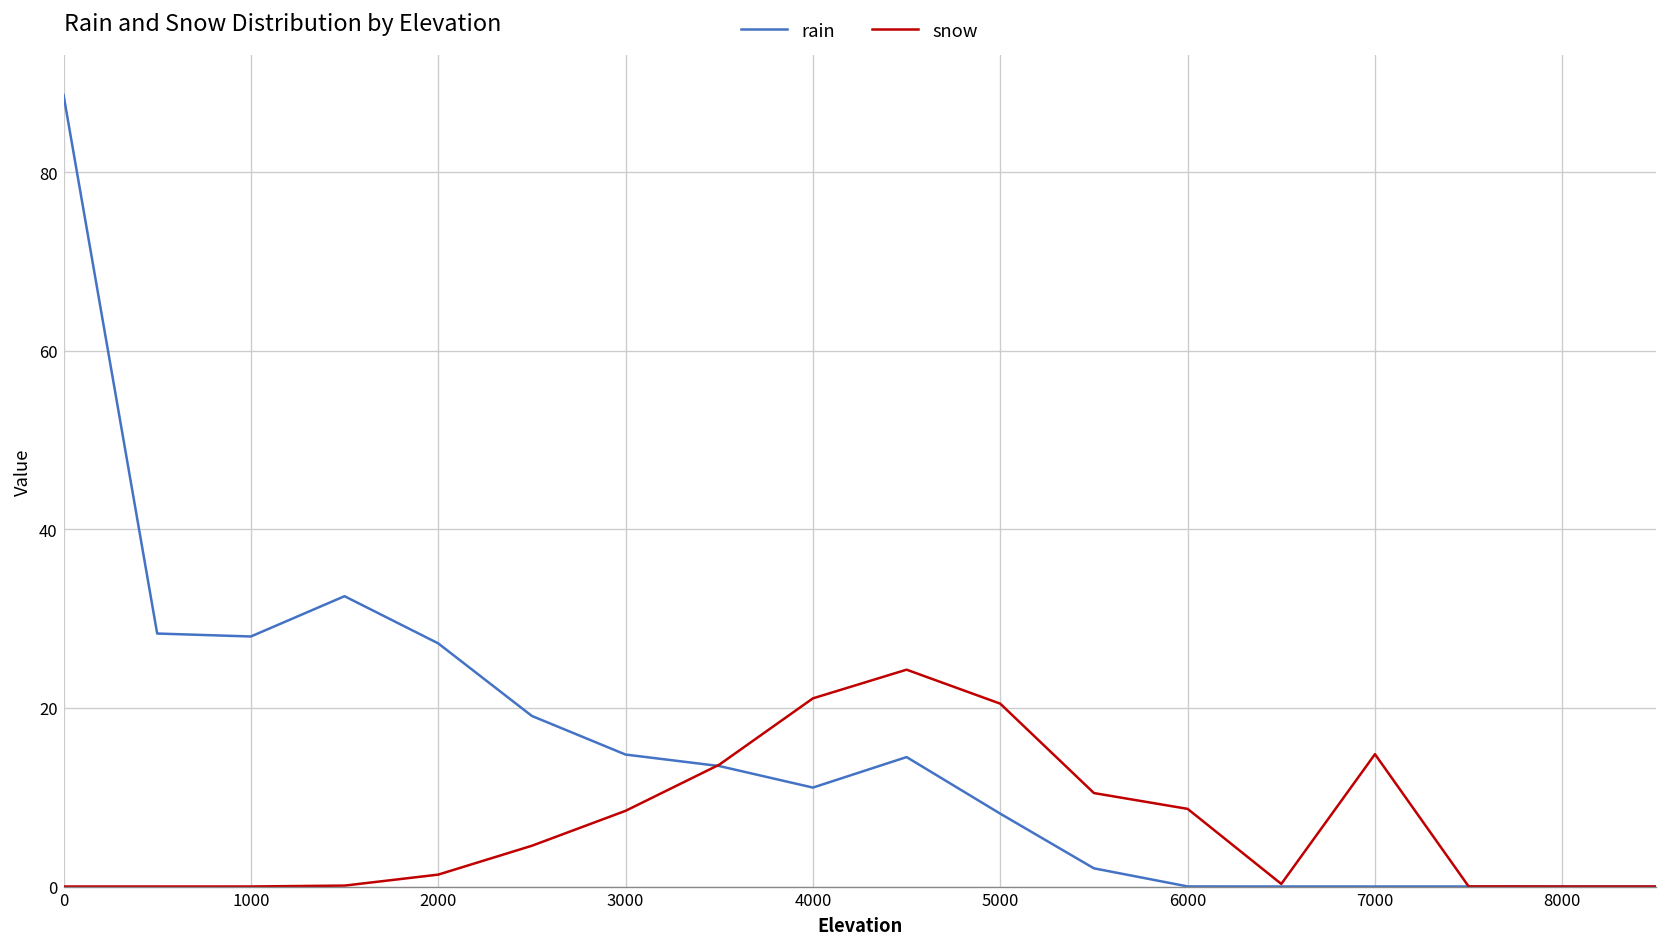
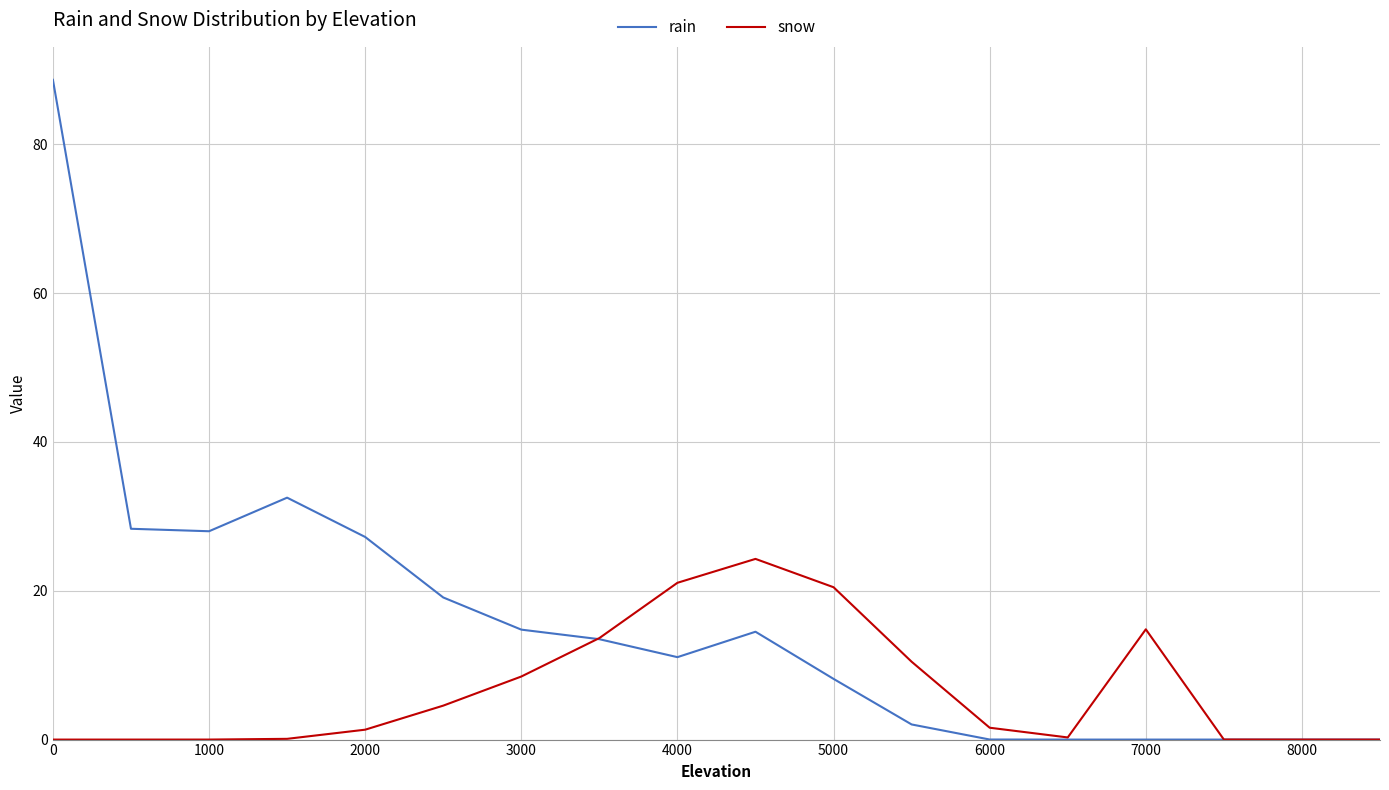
  {
    "rain": {
      "0": 89,
      "1000": 28,
      "2000": 27,
      "3000": 15,
      "4000": 11,
      "5000": 8,
      "6000": 0,
      "7000": 0
    },
    "snow": {
      "0": 0,
      "1000": 0,
      "2000": 1,
      "3000": 8,
      "4000": 21,
      "5000": 20,
-     "6000": 9,
+     "6000": 2,
      "7000": 15
    }
  }
